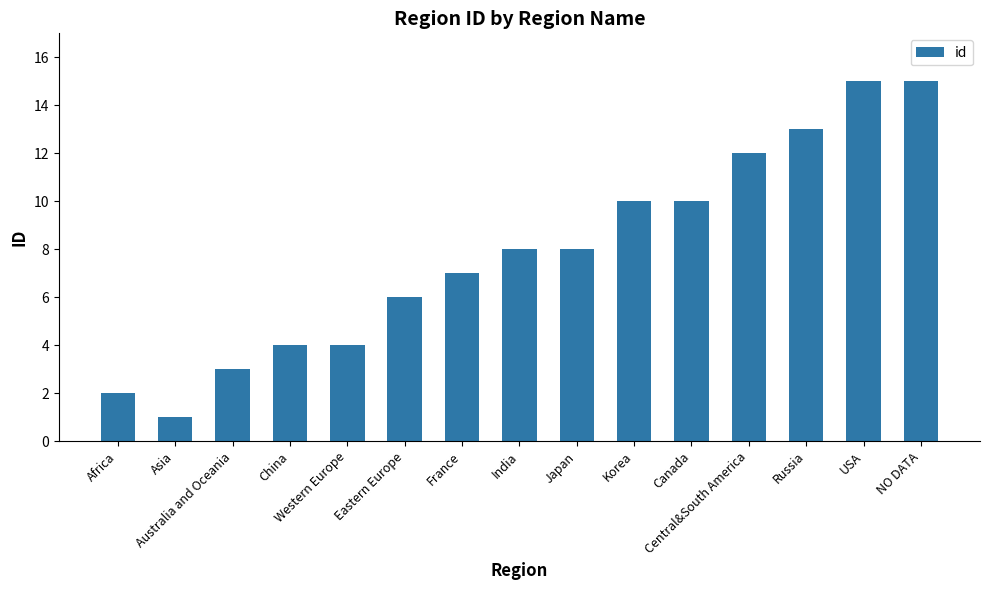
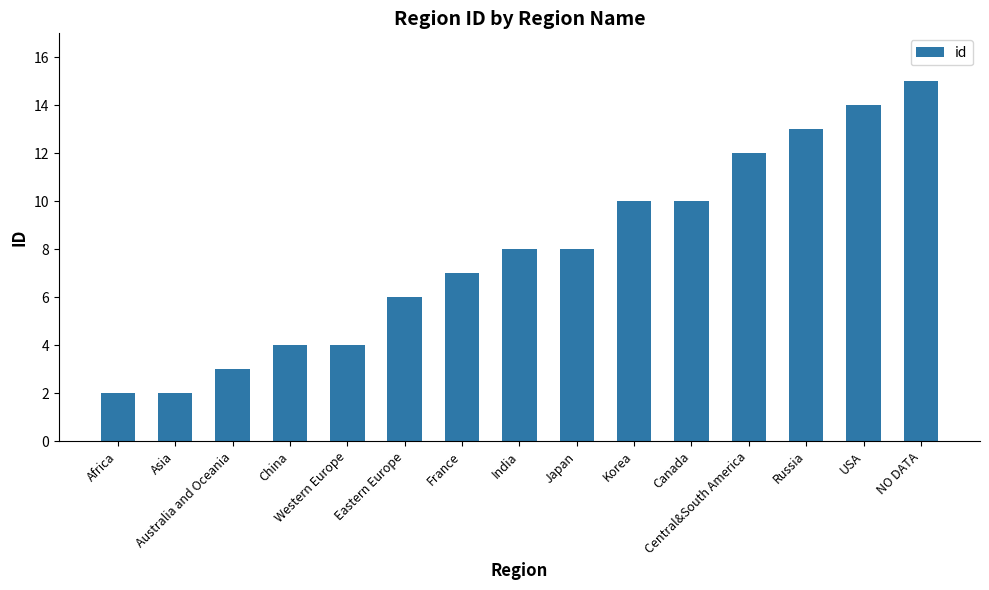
  {
    "Africa": 2,
-   "Asia": 1,
+   "Asia": 2,
    "Australia and Oceania": 3,
    "China": 4,
    "Western Europe": 4,
    "Eastern Europe": 6,
    "France": 7,
    "India": 8,
    "Japan": 8,
    "Korea": 10,
    "Canada": 10,
    "Central&South America": 12,
    "Russia": 13,
-   "USA": 15,
+   "USA": 14,
    "NO DATA": 15
  }
